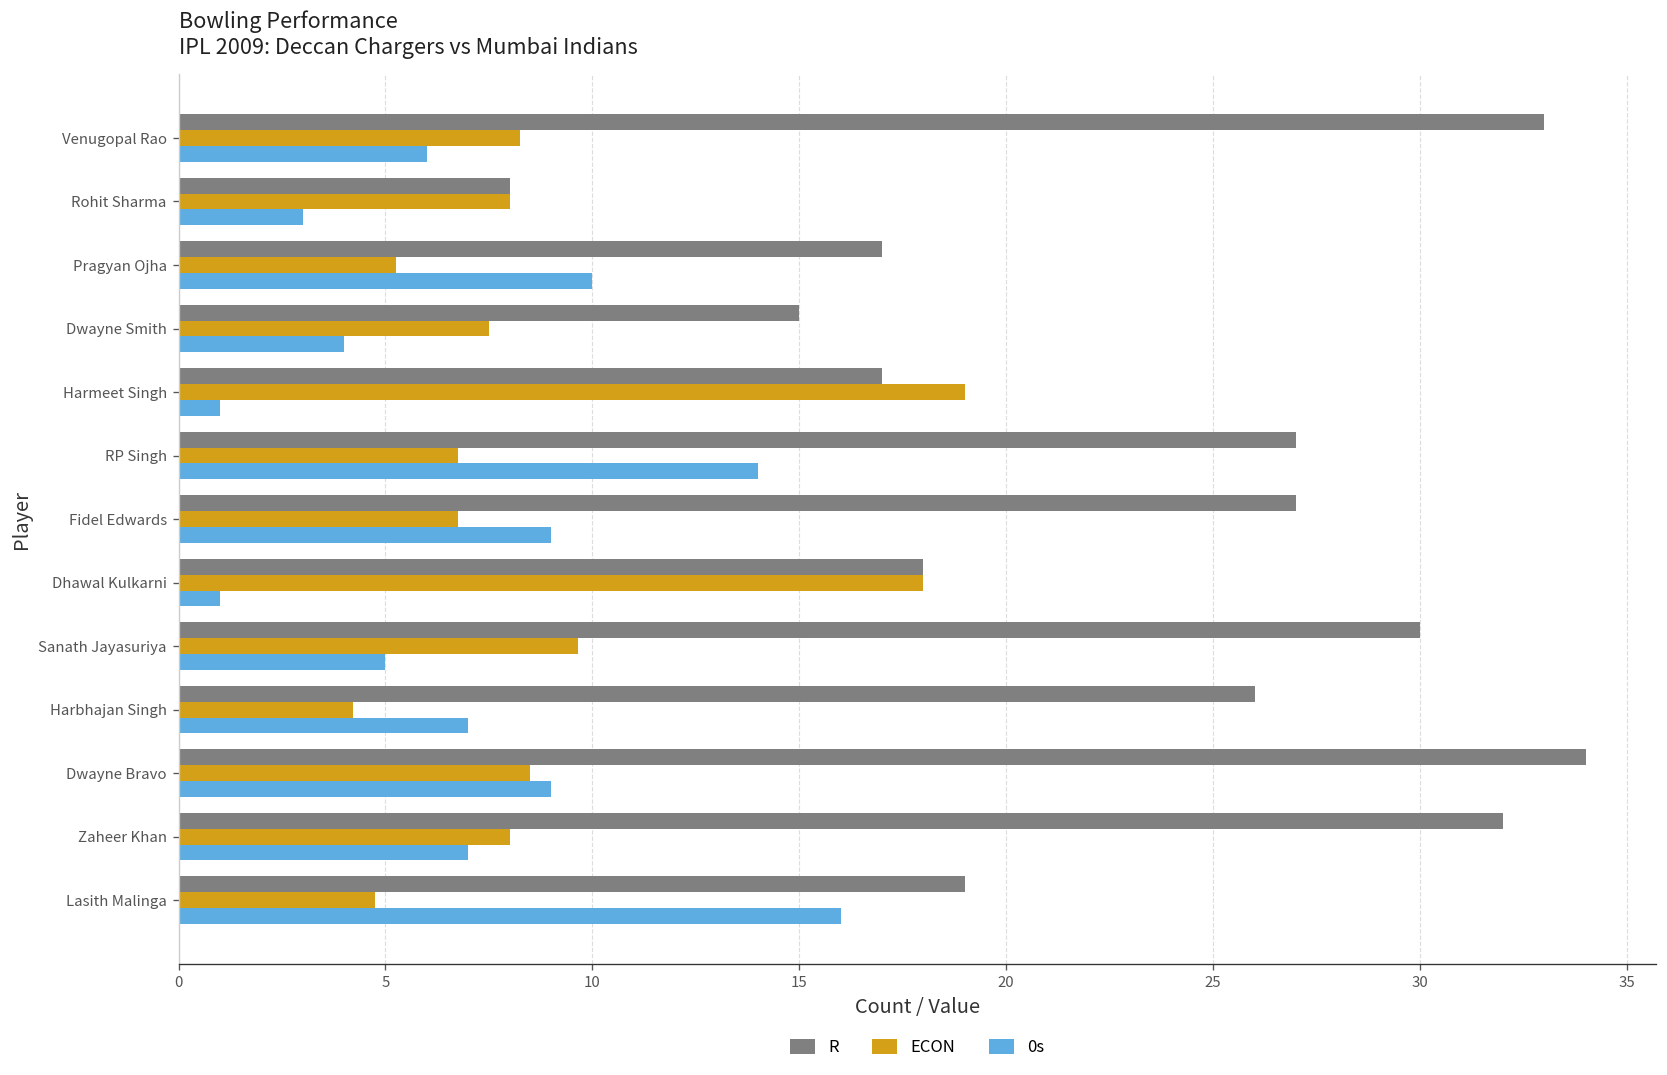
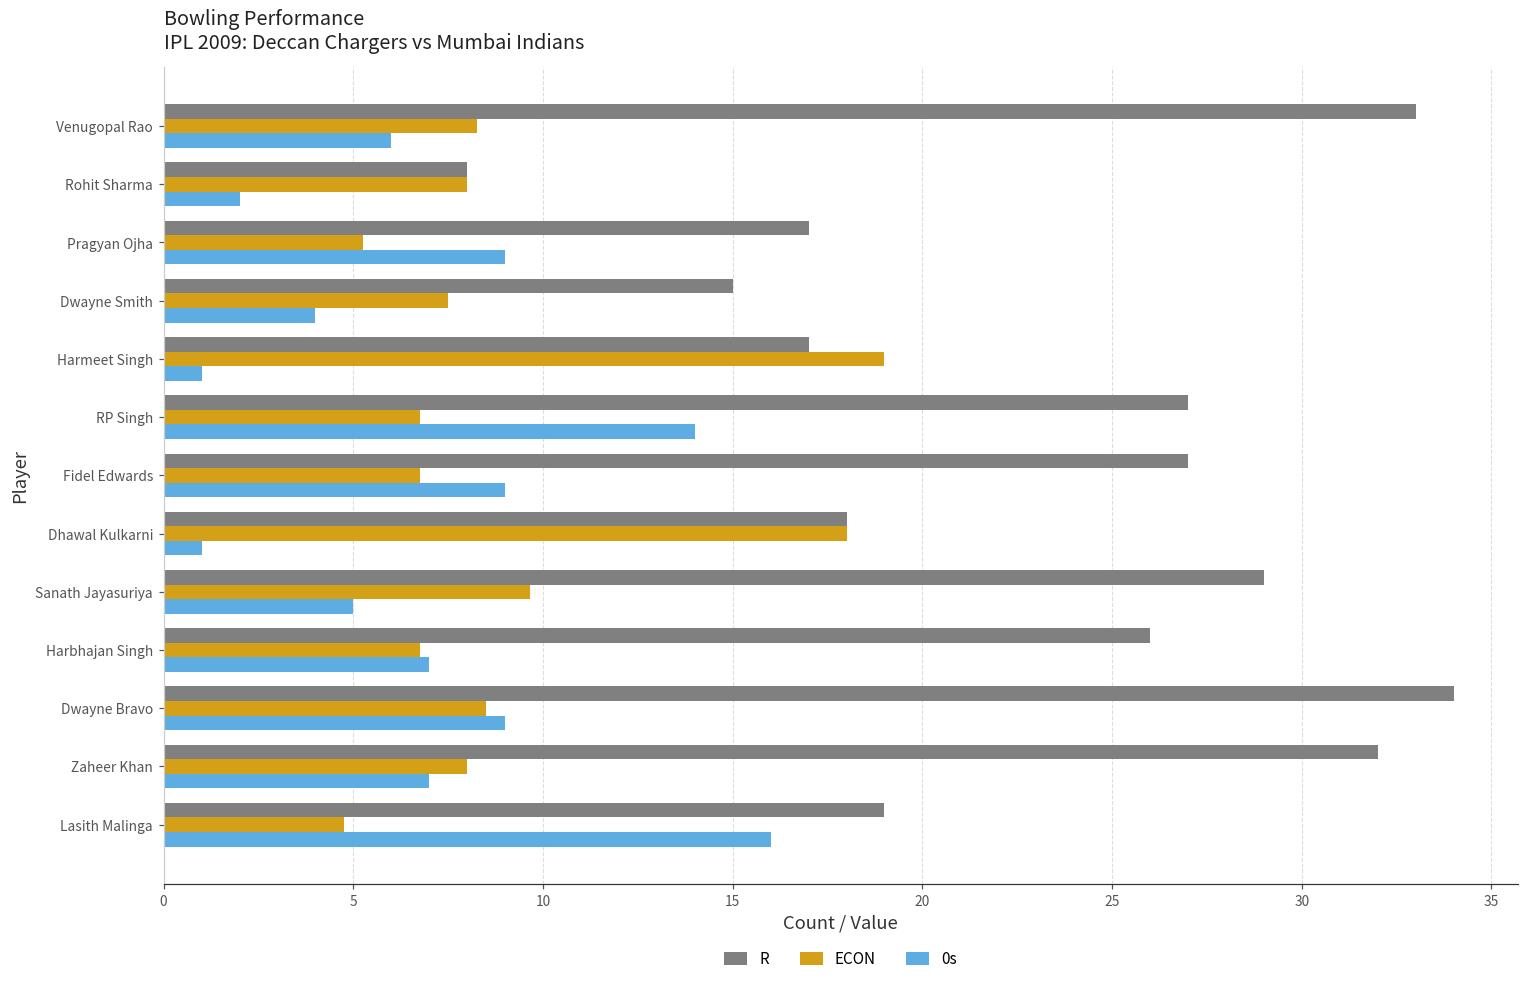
  {
    "R": {
      "Venugopal Rao": 33,
      "Rohit Sharma": 8,
      "Pragyan Ojha": 17,
      "Dwayne Smith": 15,
      "Harmeet Singh": 17,
      "RP Singh": 27,
      "Fidel Edwards": 27,
      "Dhawal Kulkarni": 18,
-     "Sanath Jayasuriya": 30,
+     "Sanath Jayasuriya": 29,
      "Harbhajan Singh": 26,
      "Dwayne Bravo": 34,
      "Zaheer Khan": 32,
      "Lasith Malinga": 19
    },
    "ECON": {
      "Venugopal Rao": 8.3,
      "Rohit Sharma": 8.0,
      "Pragyan Ojha": 5.3,
      "Dwayne Smith": 7.5,
      "Harmeet Singh": 19.0,
      "RP Singh": 6.8,
      "Fidel Edwards": 6.8,
      "Dhawal Kulkarni": 18.0,
      "Sanath Jayasuriya": 9.7,
-     "Harbhajan Singh": 4.2,
+     "Harbhajan Singh": 6.8,
      "Dwayne Bravo": 8.5,
      "Zaheer Khan": 8.0,
      "Lasith Malinga": 4.8
    },
    "0s": {
      "Venugopal Rao": 6,
-     "Rohit Sharma": 3,
-     "Pragyan Ojha": 10,
+     "Rohit Sharma": 2,
+     "Pragyan Ojha": 9,
      "Dwayne Smith": 4,
      "Harmeet Singh": 1,
      "RP Singh": 14,
      "Fidel Edwards": 9,
      "Dhawal Kulkarni": 1,
      "Sanath Jayasuriya": 5,
      "Harbhajan Singh": 7,
      "Dwayne Bravo": 9,
      "Zaheer Khan": 7,
      "Lasith Malinga": 16
    }
  }
